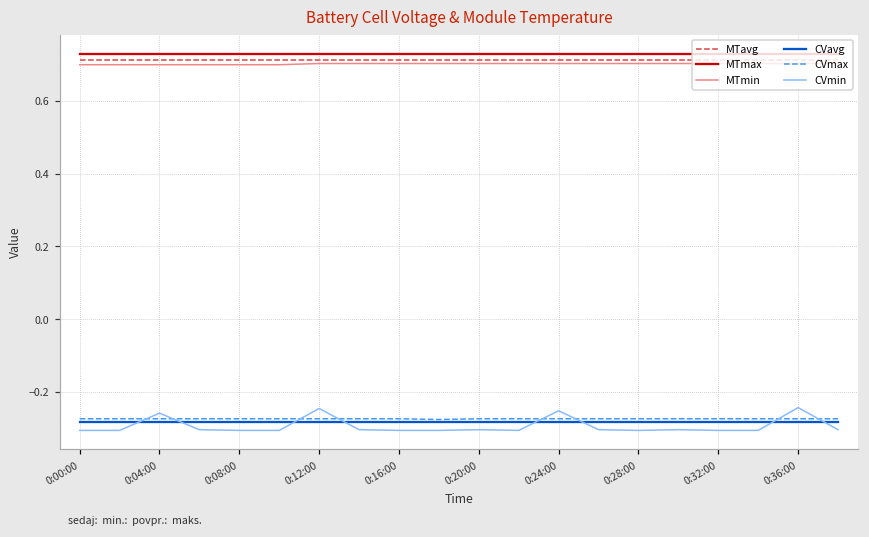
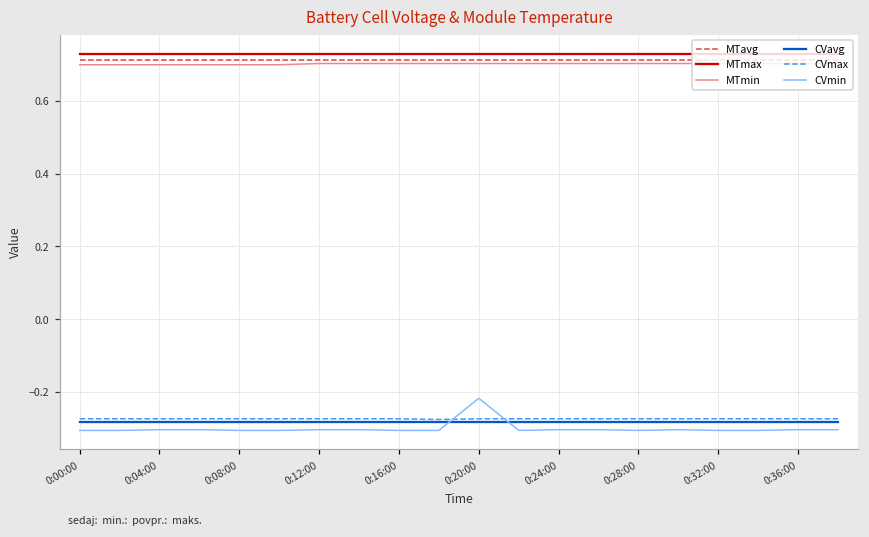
  {
    "MTavg": {
      "0:00:00": 0.71,
      "0:04:00": 0.71,
      "0:08:00": 0.71,
      "0:12:00": 0.71,
      "0:16:00": 0.71,
      "0:20:00": 0.71,
      "0:24:00": 0.71,
      "0:28:00": 0.71
    },
    "MTmax": {
      "0:00:00": 0.73,
      "0:04:00": 0.73,
      "0:08:00": 0.73,
      "0:12:00": 0.73,
      "0:16:00": 0.73,
      "0:20:00": 0.73,
      "0:24:00": 0.73,
      "0:28:00": 0.73
    },
    "MTmin": {
      "0:00:00": 0.70,
      "0:04:00": 0.70,
      "0:08:00": 0.70,
      "0:12:00": 0.70,
      "0:16:00": 0.70,
      "0:20:00": 0.70,
      "0:24:00": 0.70,
      "0:28:00": 0.70
    },
    "CVavg": {
      "0:00:00": -0.28,
      "0:04:00": -0.28,
      "0:08:00": -0.28,
      "0:12:00": -0.28,
      "0:16:00": -0.28,
      "0:20:00": -0.28,
      "0:24:00": -0.28,
      "0:28:00": -0.28,
      "0:32:00": -0.28,
      "0:36:00": -0.28
    },
    "CVmax": {
      "0:00:00": -0.27,
      "0:04:00": -0.27,
      "0:08:00": -0.27,
      "0:12:00": -0.27,
      "0:16:00": -0.27,
      "0:20:00": -0.27,
      "0:24:00": -0.27,
      "0:28:00": -0.27,
      "0:32:00": -0.27,
      "0:36:00": -0.27
    },
    "CVmin": {
      "0:00:00": -0.31,
-     "0:04:00": -0.26,
+     "0:04:00": -0.30,
      "0:08:00": -0.31,
-     "0:12:00": -0.25,
+     "0:12:00": -0.30,
      "0:16:00": -0.31,
-     "0:20:00": -0.30,
-     "0:24:00": -0.25,
+     "0:20:00": -0.22,
+     "0:24:00": -0.30,
      "0:28:00": -0.31,
      "0:32:00": -0.31,
-     "0:36:00": -0.24
+     "0:36:00": -0.30
    }
  }
